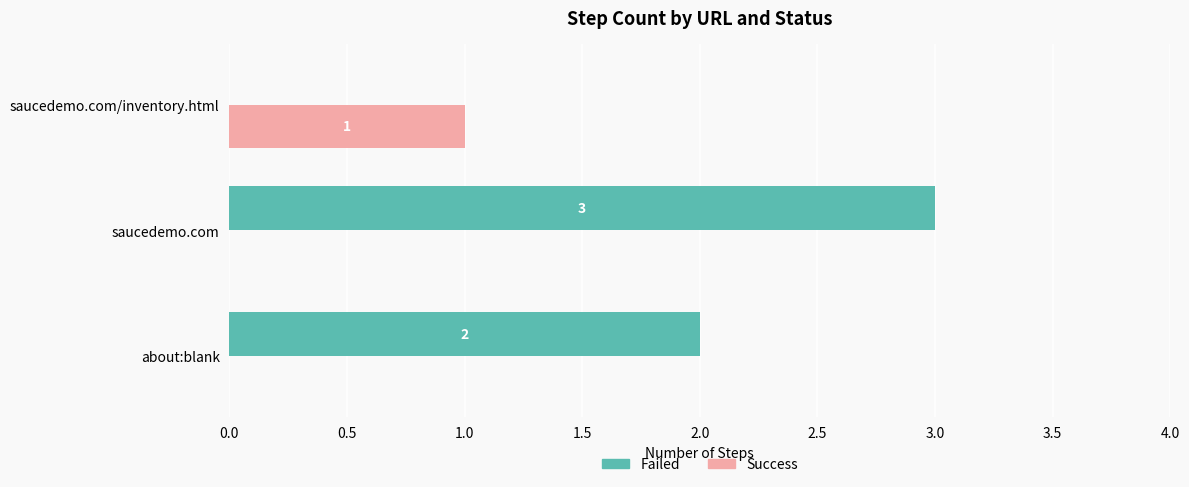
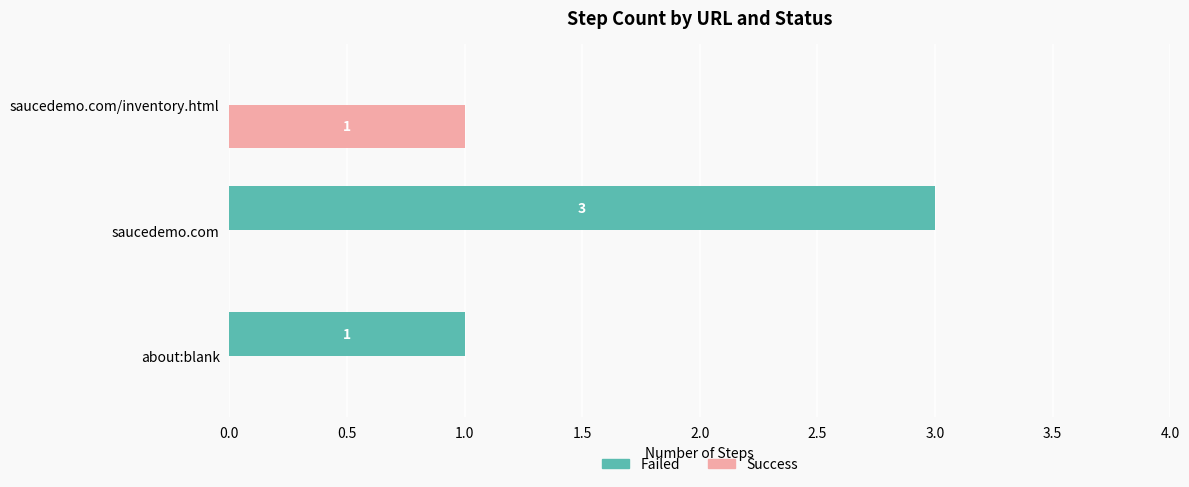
  {
    "Failed": {
      "saucedemo.com": 3,
-     "about:blank": 2
+     "about:blank": 1
    },
    "Success": {
      "saucedemo.com/inventory.html": 1
    }
  }
